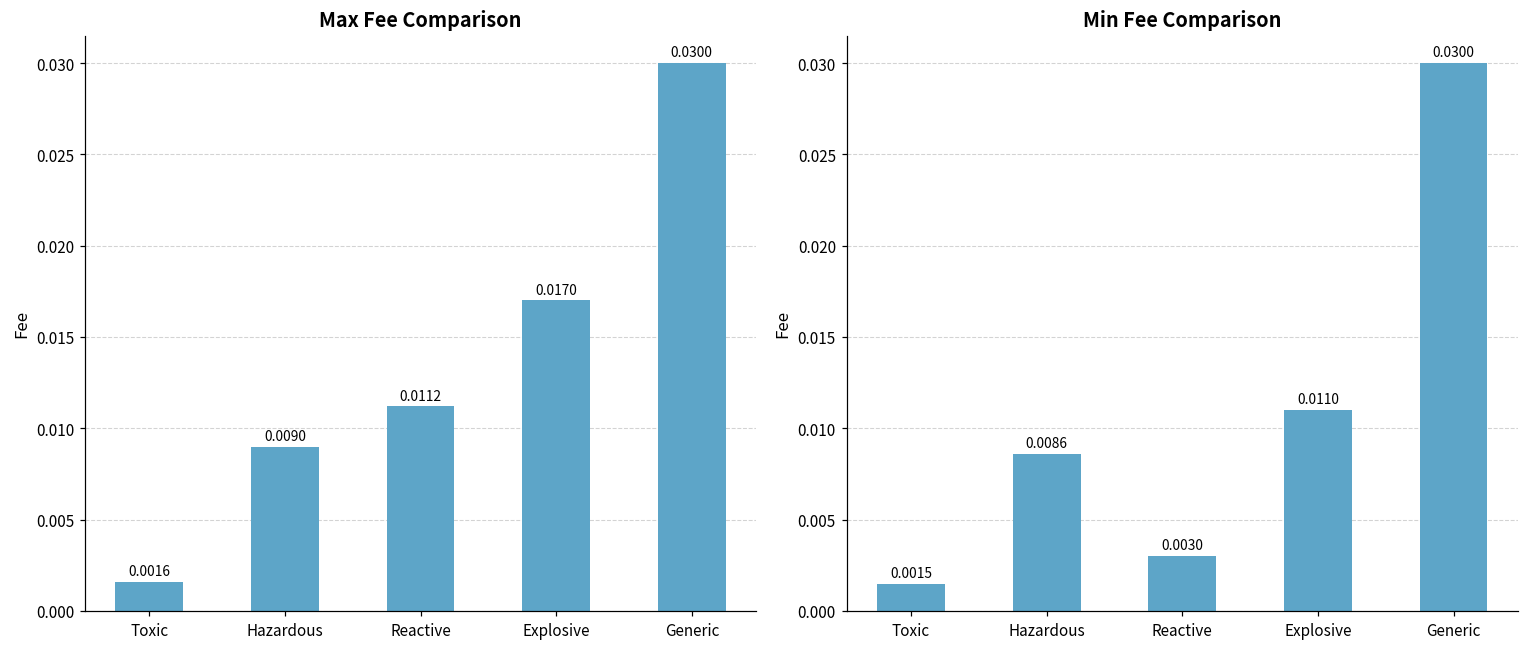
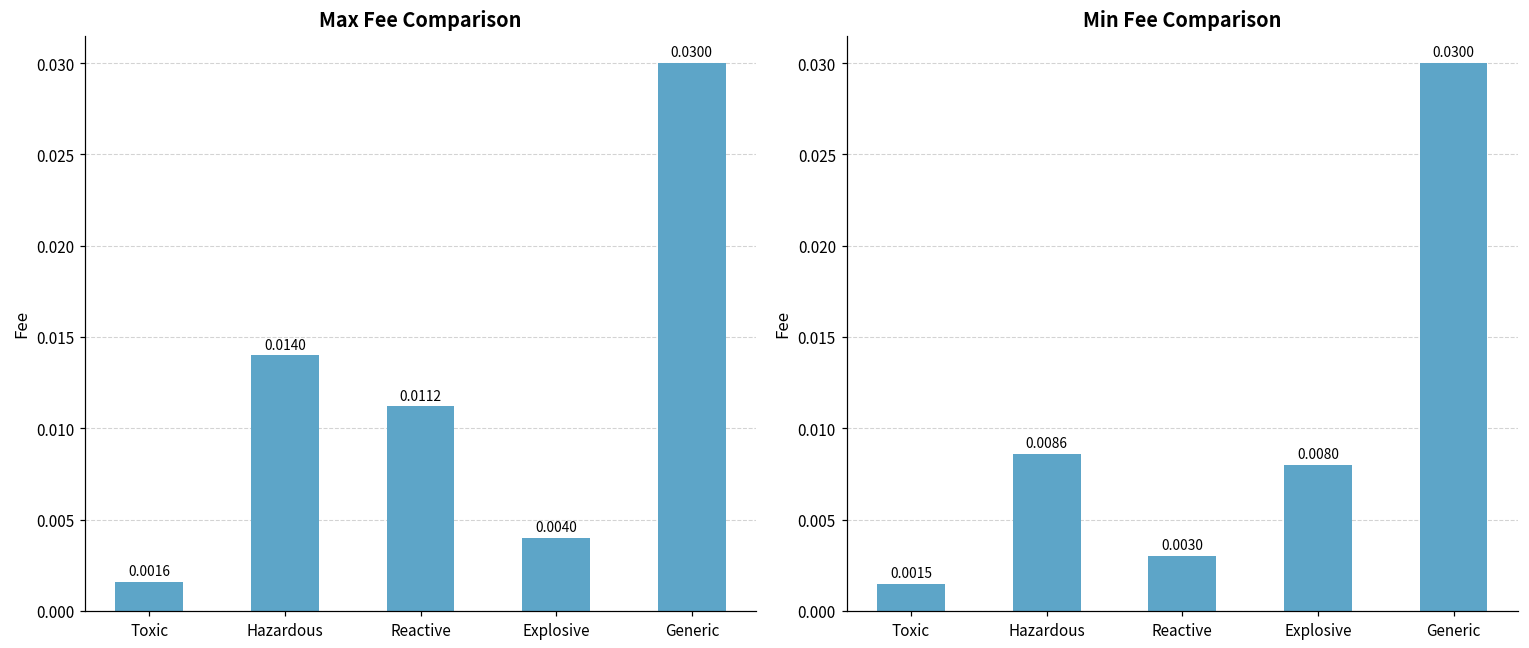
  {
    "Max Fee Comparison": {
      "Toxic": 0.0016,
-     "Hazardous": 0.0090,
+     "Hazardous": 0.0140,
      "Reactive": 0.0112,
-     "Explosive": 0.0170,
+     "Explosive": 0.0040,
      "Generic": 0.0300
    },
    "Min Fee Comparison": {
      "Toxic": 0.0015,
      "Hazardous": 0.0086,
      "Reactive": 0.0030,
-     "Explosive": 0.0110,
+     "Explosive": 0.0080,
      "Generic": 0.0300
    }
  }
